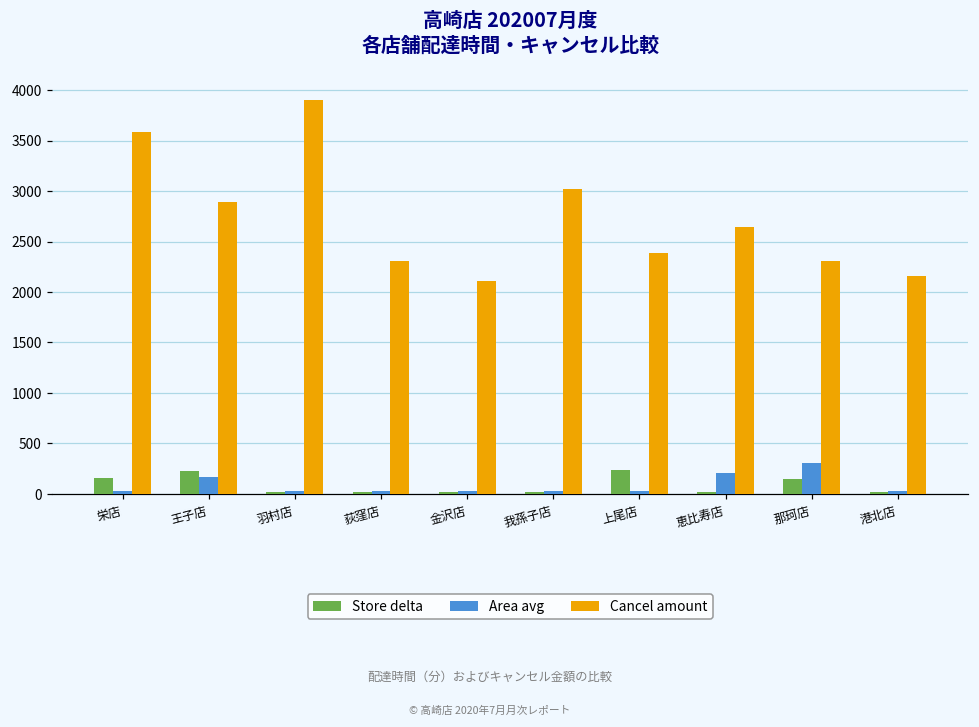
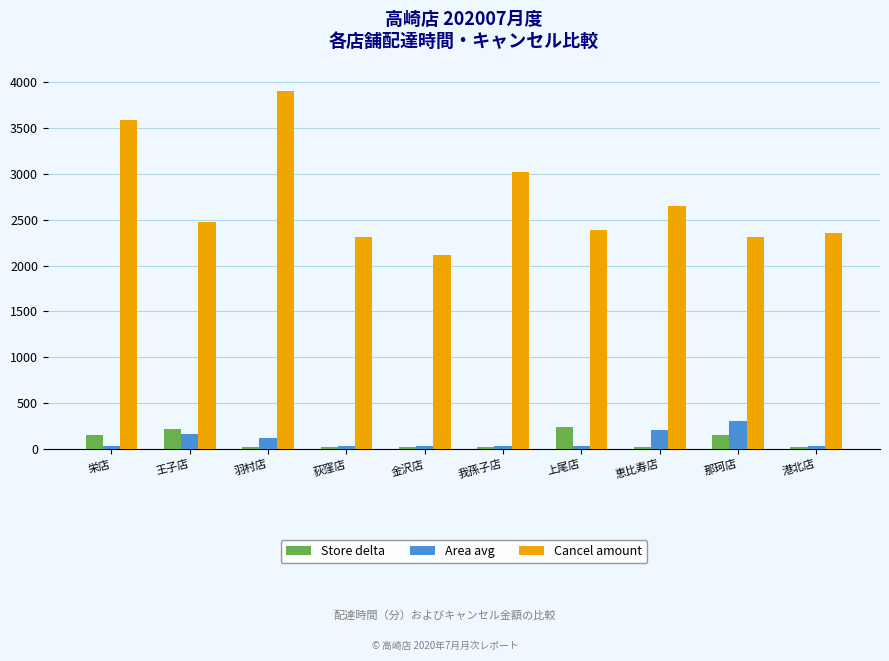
  {
    "Store delta": {
      "栄店": 200,
      "王子店": 200,
      "上尾店": 200,
      "那珂店": 100
    },
    "Area avg": {
      "栄店": 0,
      "王子店": 200,
-     "羽村店": 0,
+     "羽村店": 100,
      "荻窪店": 0,
      "金沢店": 0,
      "我孫子店": 0,
      "上尾店": 0,
      "恵比寿店": 200,
      "那珂店": 300,
      "港北店": 0
    },
    "Cancel amount": {
      "栄店": 3600,
-     "王子店": 2900,
+     "王子店": 2500,
      "羽村店": 3900,
      "荻窪店": 2300,
      "金沢店": 2100,
      "我孫子店": 3000,
      "上尾店": 2400,
      "恵比寿店": 2600,
      "那珂店": 2300,
-     "港北店": 2200
+     "港北店": 2400
    }
  }
